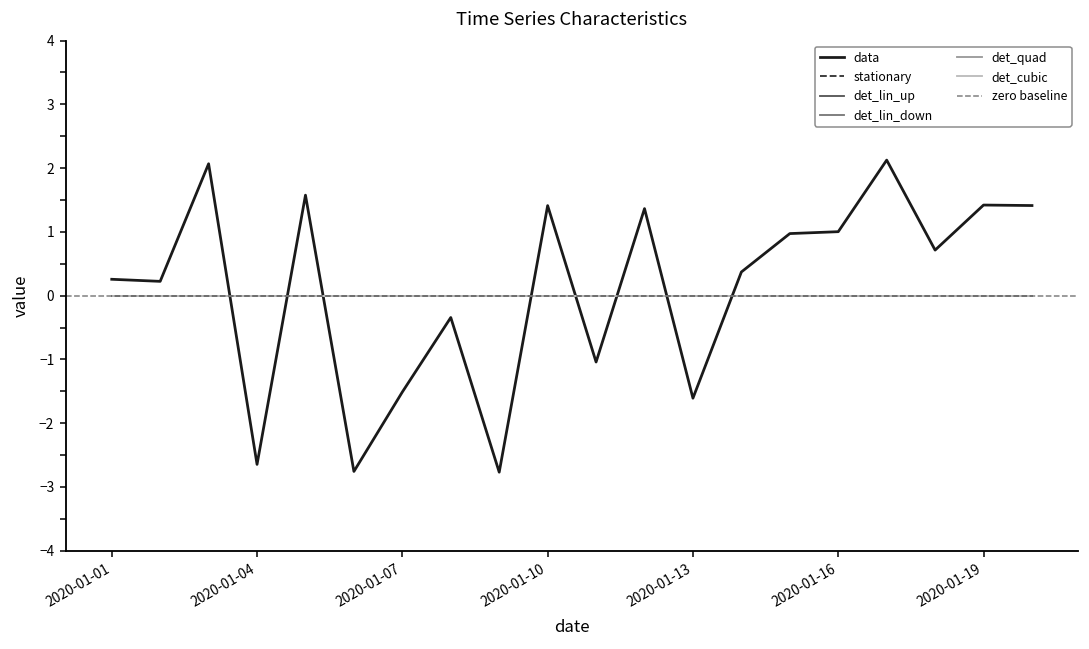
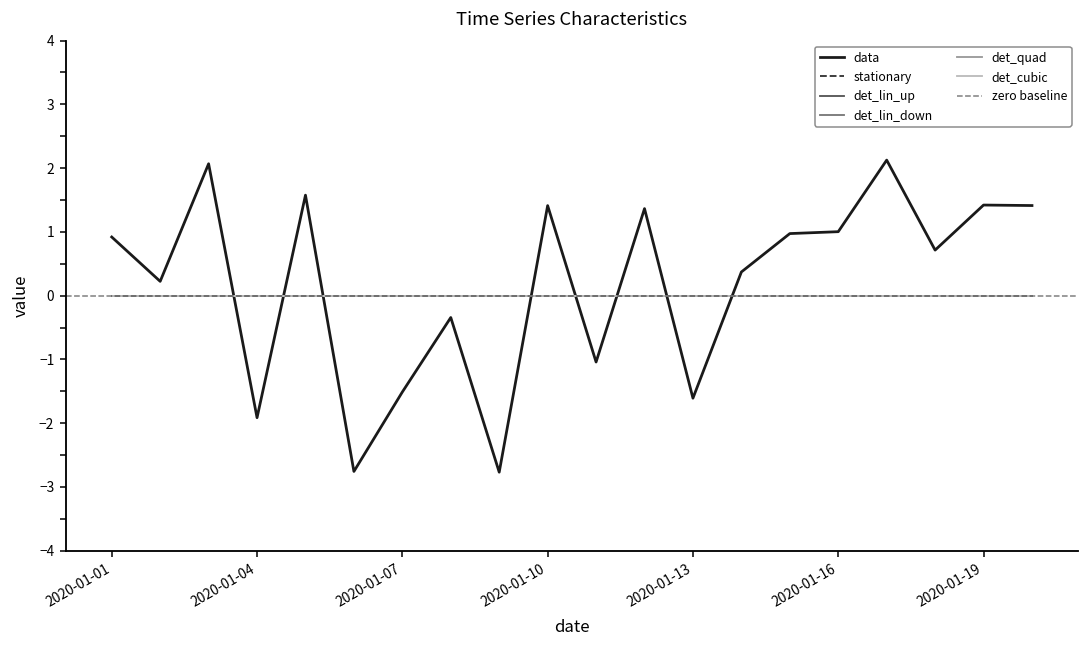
  {
    "data": {
-     "2020-01-01": 0.3,
-     "2020-01-04": -2.6,
+     "2020-01-01": 0.9,
+     "2020-01-04": -1.9,
      "2020-01-07": -1.5,
      "2020-01-10": 1.4,
      "2020-01-13": -1.6,
      "2020-01-16": 1.0,
      "2020-01-19": 1.4
    },
    "det_cubic": {
      "2020-01-01": 0.0,
      "2020-01-04": 0.0,
      "2020-01-07": 0.0,
      "2020-01-10": 0.0,
      "2020-01-13": 0.0,
      "2020-01-16": 0.0,
      "2020-01-19": 0.0
    }
  }
